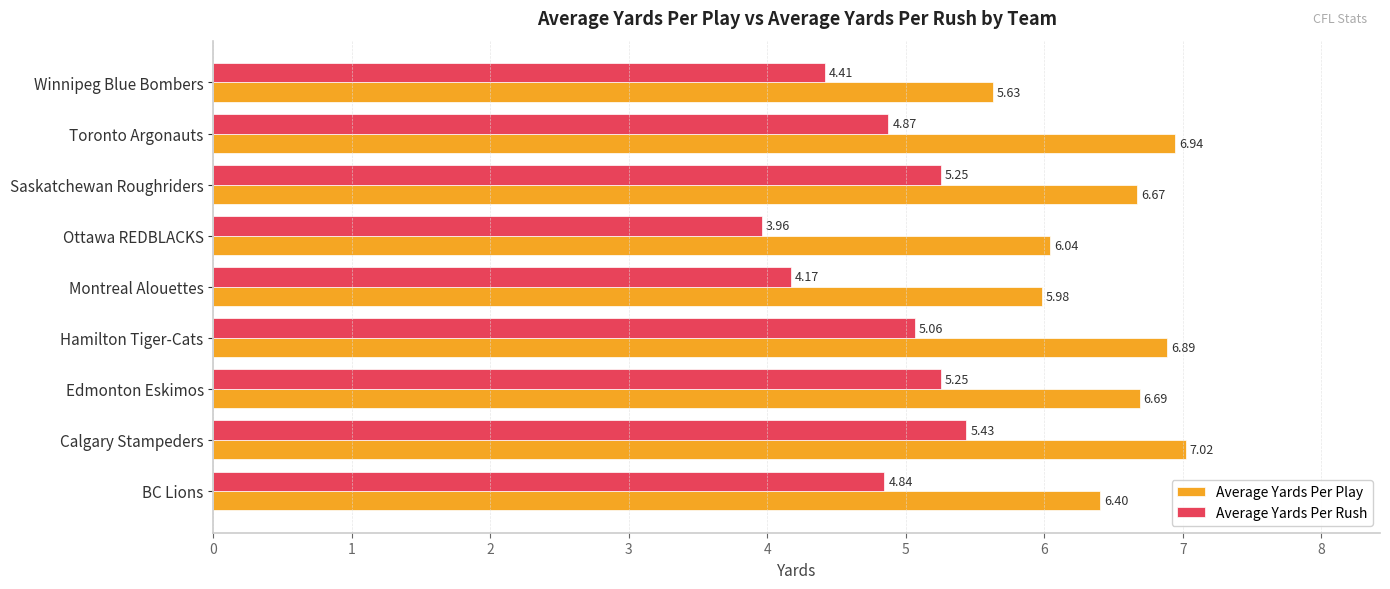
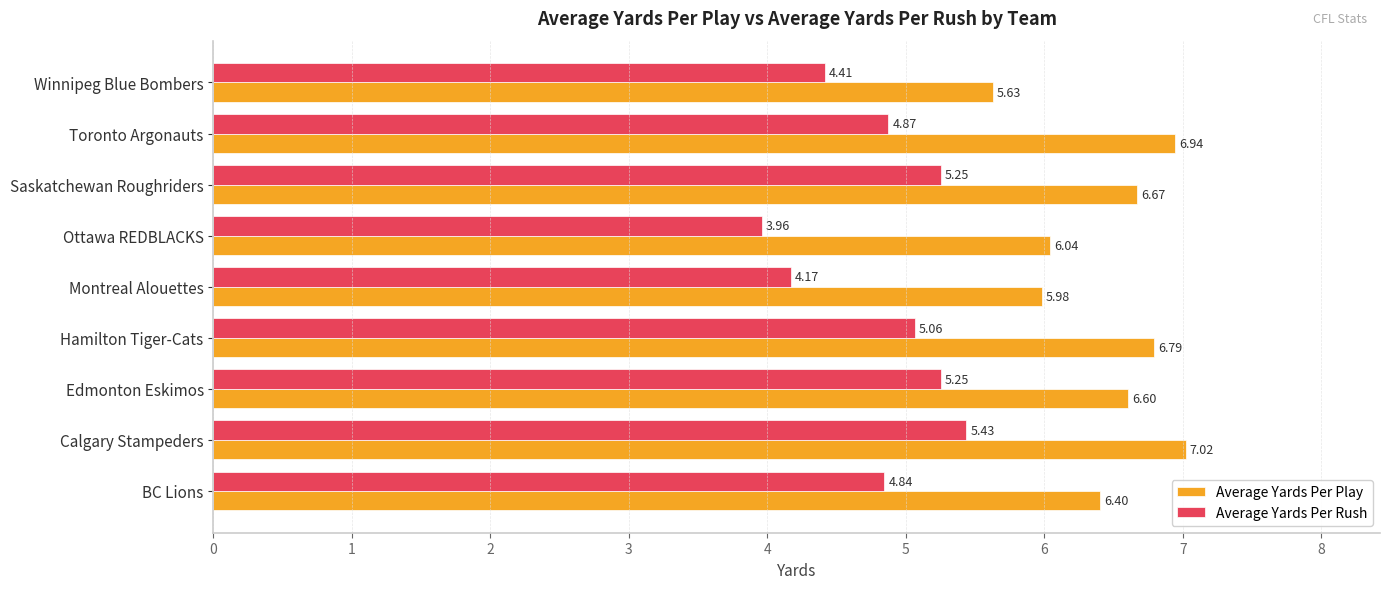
  {
    "Average Yards Per Play": {
      "Winnipeg Blue Bombers": 5.63,
      "Toronto Argonauts": 6.94,
      "Saskatchewan Roughriders": 6.67,
      "Ottawa REDBLACKS": 6.04,
      "Montreal Alouettes": 5.98,
-     "Hamilton Tiger-Cats": 6.89,
-     "Edmonton Eskimos": 6.69,
+     "Hamilton Tiger-Cats": 6.79,
+     "Edmonton Eskimos": 6.60,
      "Calgary Stampeders": 7.02,
      "BC Lions": 6.40
    },
    "Average Yards Per Rush": {
      "Winnipeg Blue Bombers": 4.41,
      "Toronto Argonauts": 4.87,
      "Saskatchewan Roughriders": 5.25,
      "Ottawa REDBLACKS": 3.96,
      "Montreal Alouettes": 4.17,
      "Hamilton Tiger-Cats": 5.06,
      "Edmonton Eskimos": 5.25,
      "Calgary Stampeders": 5.43,
      "BC Lions": 4.84
    }
  }
